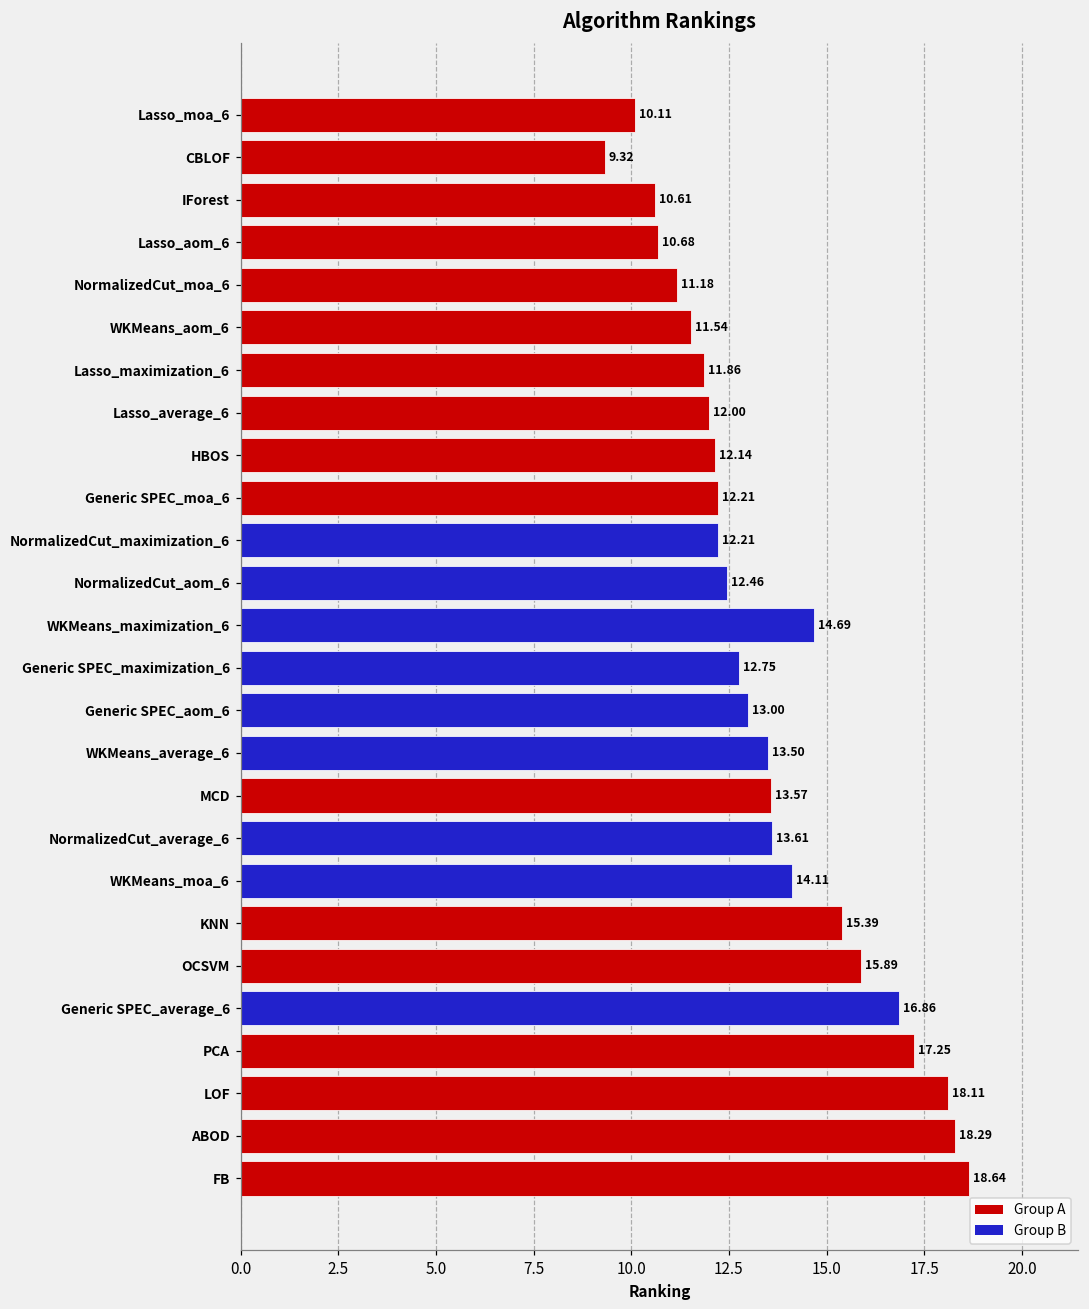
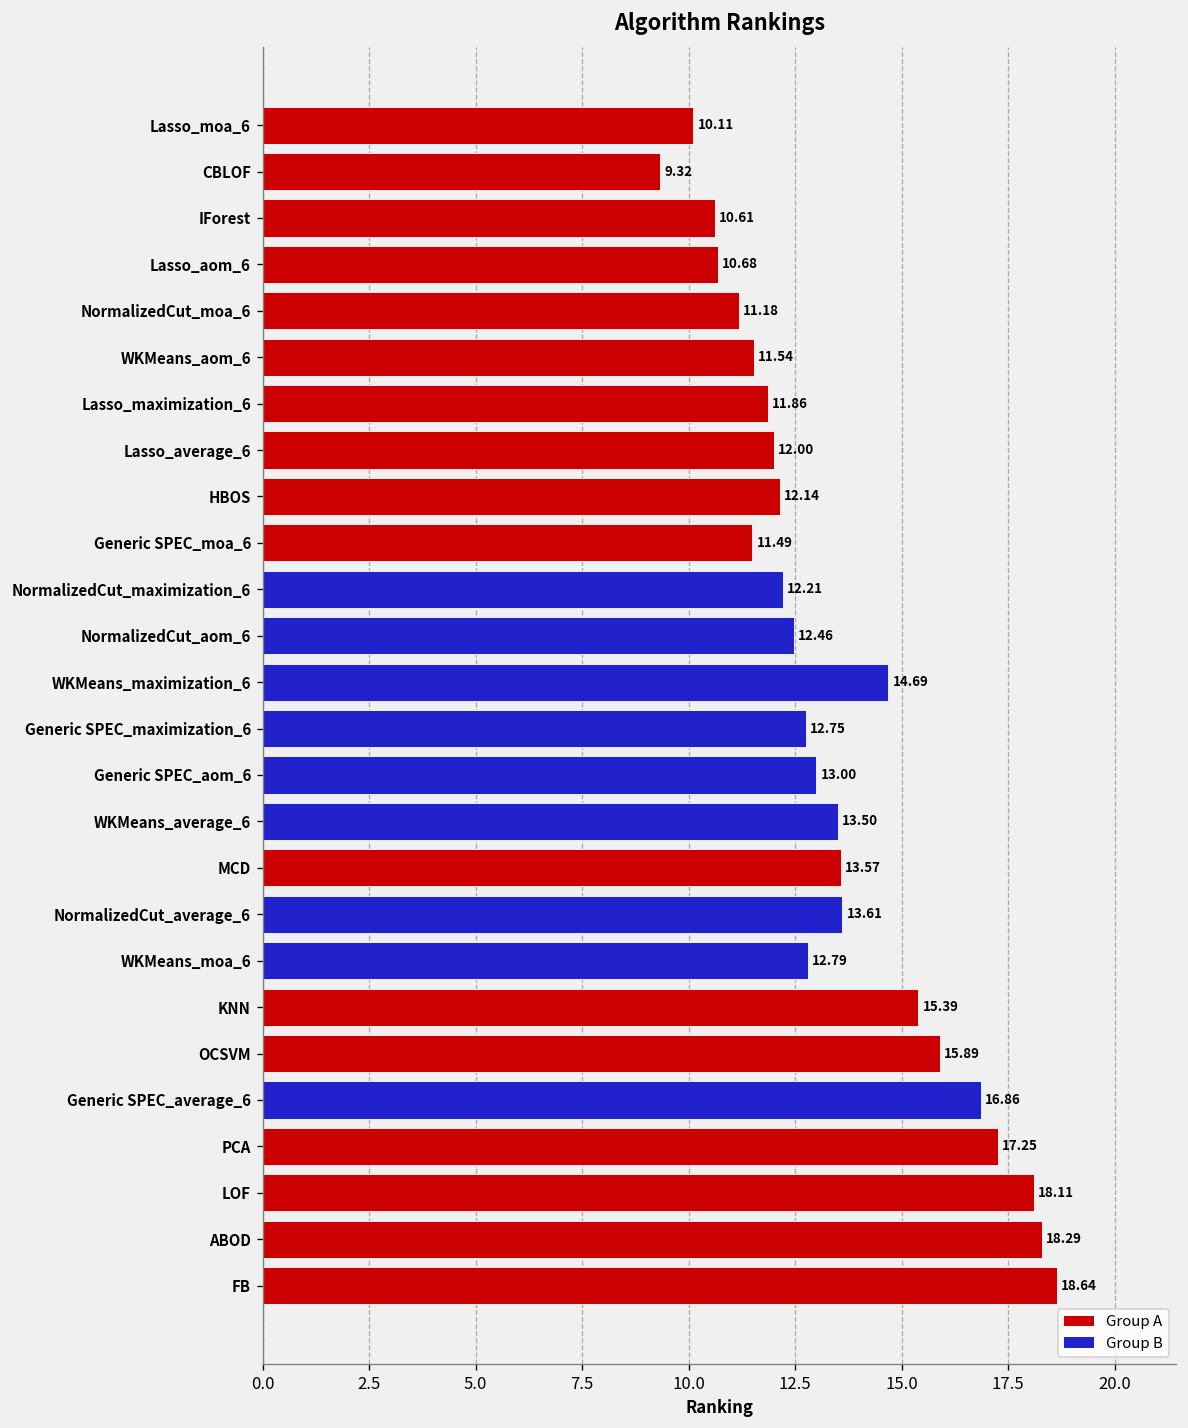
  {
    "Lasso_moa_6": 10.11,
    "CBLOF": 9.32,
    "IForest": 10.61,
    "Lasso_aom_6": 10.68,
    "NormalizedCut_moa_6": 11.18,
    "WKMeans_aom_6": 11.54,
    "Lasso_maximization_6": 11.86,
    "Lasso_average_6": 12.00,
    "HBOS": 12.14,
-   "Generic SPEC_moa_6": 12.21,
+   "Generic SPEC_moa_6": 11.49,
    "NormalizedCut_maximization_6": 12.21,
    "NormalizedCut_aom_6": 12.46,
    "WKMeans_maximization_6": 14.69,
    "Generic SPEC_maximization_6": 12.75,
    "Generic SPEC_aom_6": 13.00,
    "WKMeans_average_6": 13.50,
    "MCD": 13.57,
    "NormalizedCut_average_6": 13.61,
-   "WKMeans_moa_6": 14.11,
+   "WKMeans_moa_6": 12.79,
    "KNN": 15.39,
    "OCSVM": 15.89,
    "Generic SPEC_average_6": 16.86,
    "PCA": 17.25,
    "LOF": 18.11,
    "ABOD": 18.29,
    "FB": 18.64
  }
